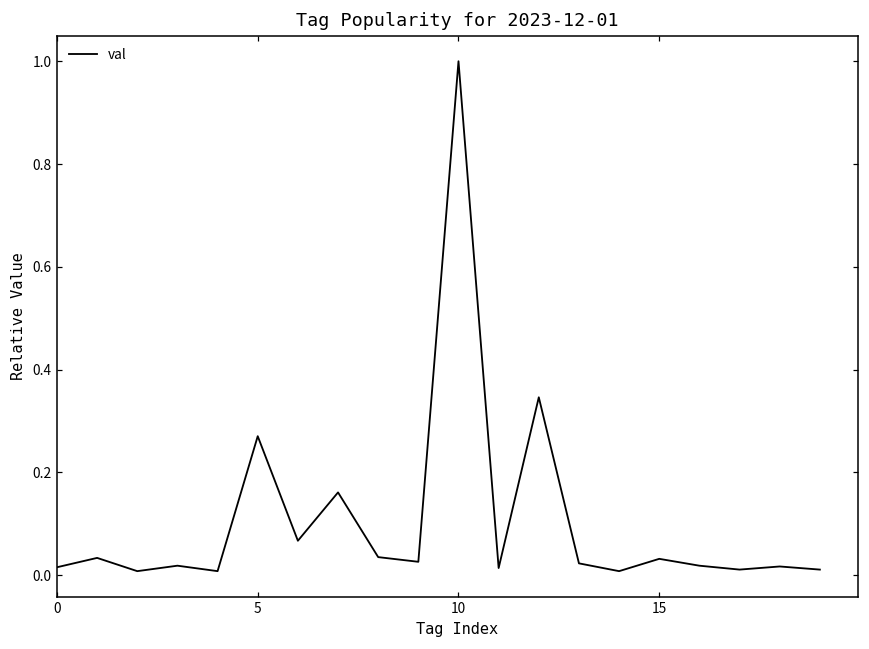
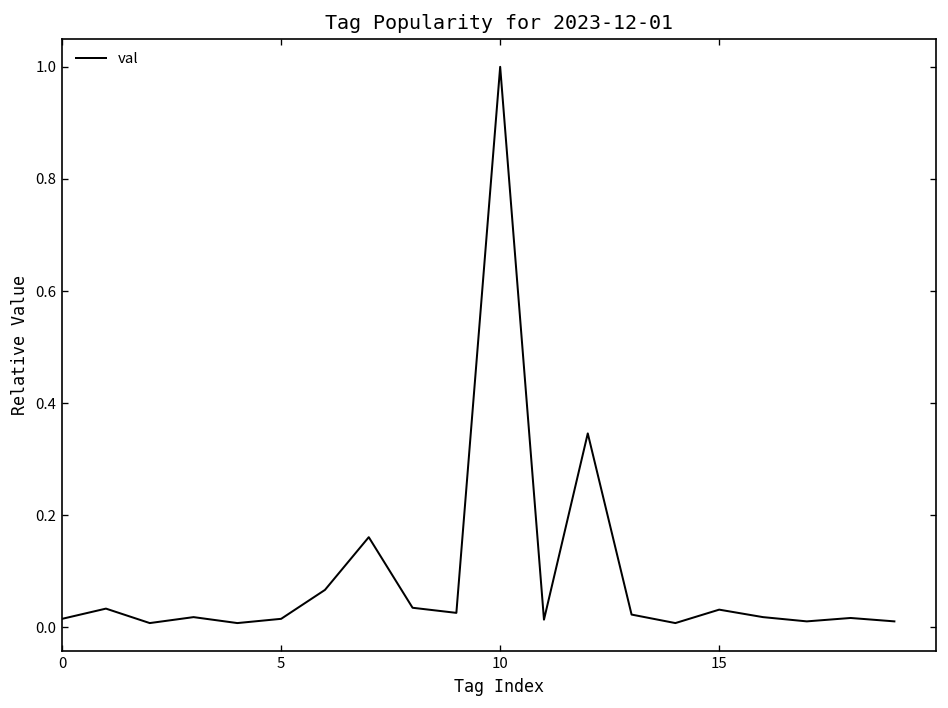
  {
    "0": 0.02,
-   "5": 0.27,
+   "5": 0.02,
    "10": 1.00,
    "15": 0.03
  }
